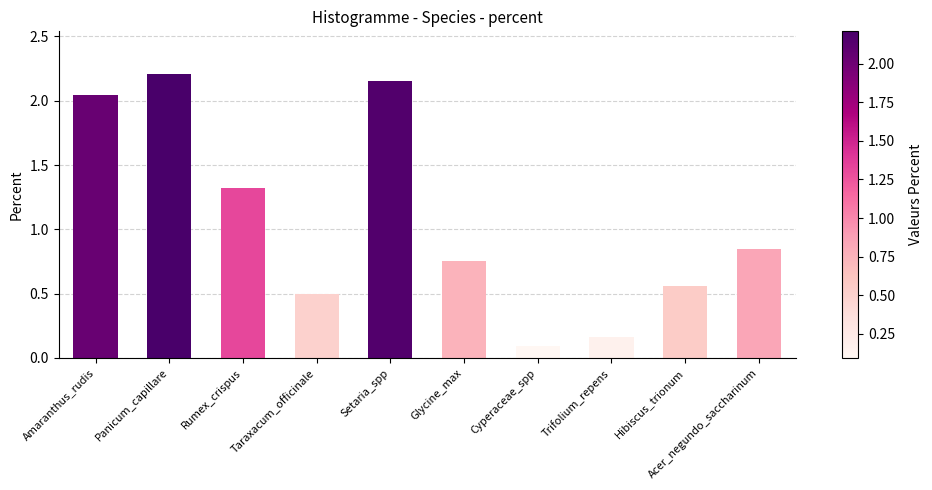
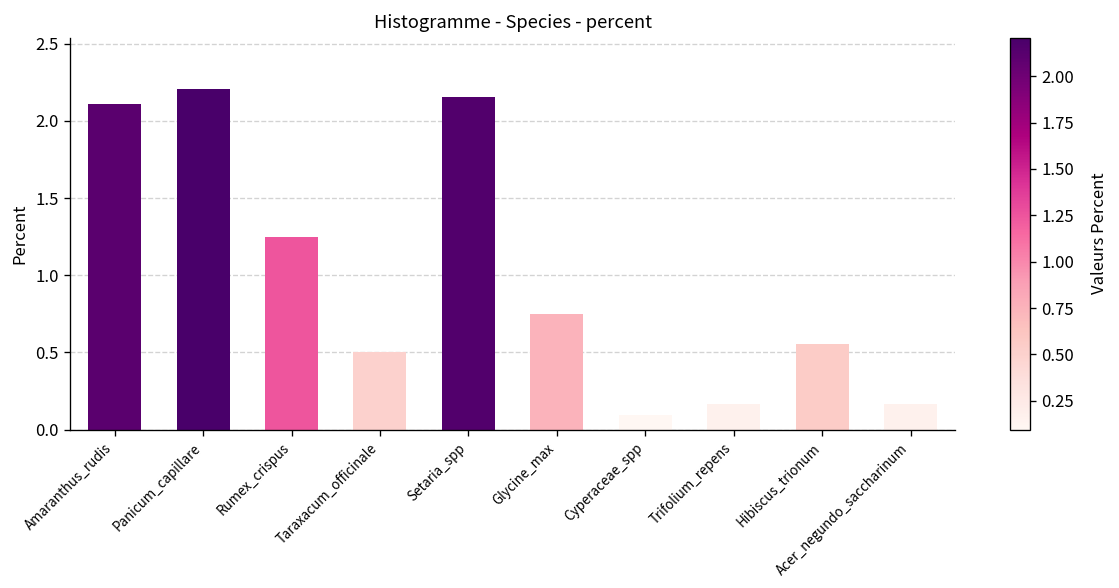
  {
-   "Amaranthus_rudis": 2.04,
+   "Amaranthus_rudis": 2.11,
    "Panicum_capillare": 2.21,
-   "Rumex_crispus": 1.32,
+   "Rumex_crispus": 1.25,
    "Taraxacum_officinale": 0.50,
    "Setaria_spp": 2.16,
    "Glycine_max": 0.75,
    "Cyperaceae_spp": 0.09,
    "Trifolium_repens": 0.17,
    "Hibiscus_trionum": 0.56,
-   "Acer_negundo_saccharinum": 0.84
+   "Acer_negundo_saccharinum": 0.17
  }
